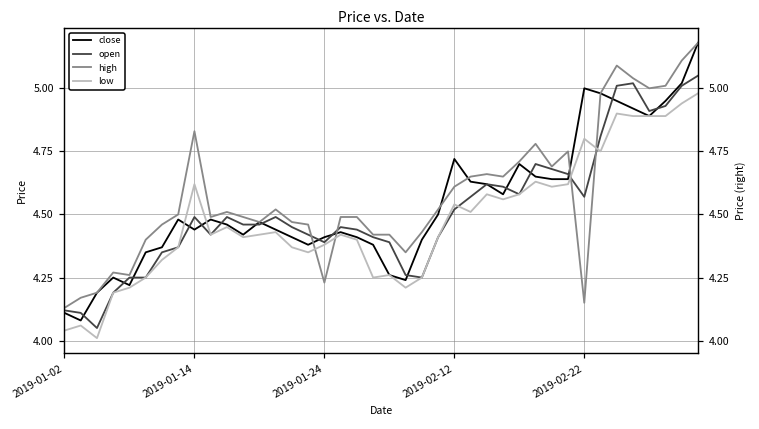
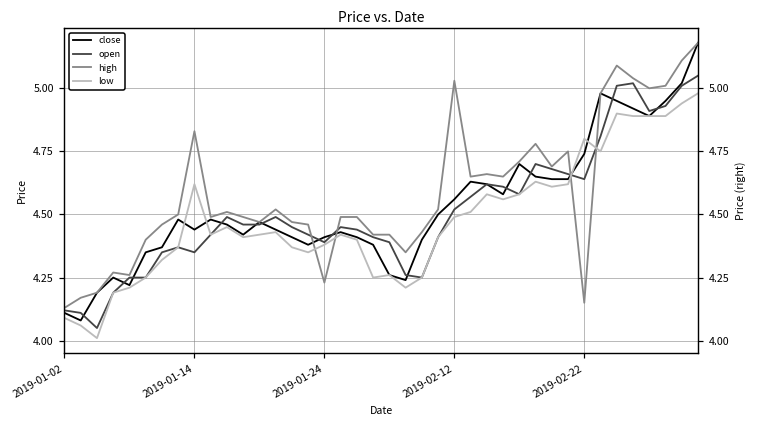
  {
    "close": {
      "2019-01-14": 4.44,
      "2019-01-24": 4.41,
-     "2019-02-12": 4.72,
-     "2019-02-22": 5.00
+     "2019-02-12": 4.56,
+     "2019-02-22": 4.74
    },
    "open": {
-     "2019-01-14": 4.49,
+     "2019-01-14": 4.35,
      "2019-02-12": 4.52,
-     "2019-02-22": 4.57
+     "2019-02-22": 4.64
    },
    "high": {
      "2019-01-14": 4.83,
      "2019-01-24": 4.23,
-     "2019-02-12": 4.61,
+     "2019-02-12": 5.03,
      "2019-02-22": 4.15
    },
    "low": {
-     "2019-01-02": 4.04,
+     "2019-01-02": 4.09,
      "2019-01-14": 4.62,
-     "2019-02-12": 4.54,
+     "2019-02-12": 4.49,
      "2019-02-22": 4.80
    }
  }
